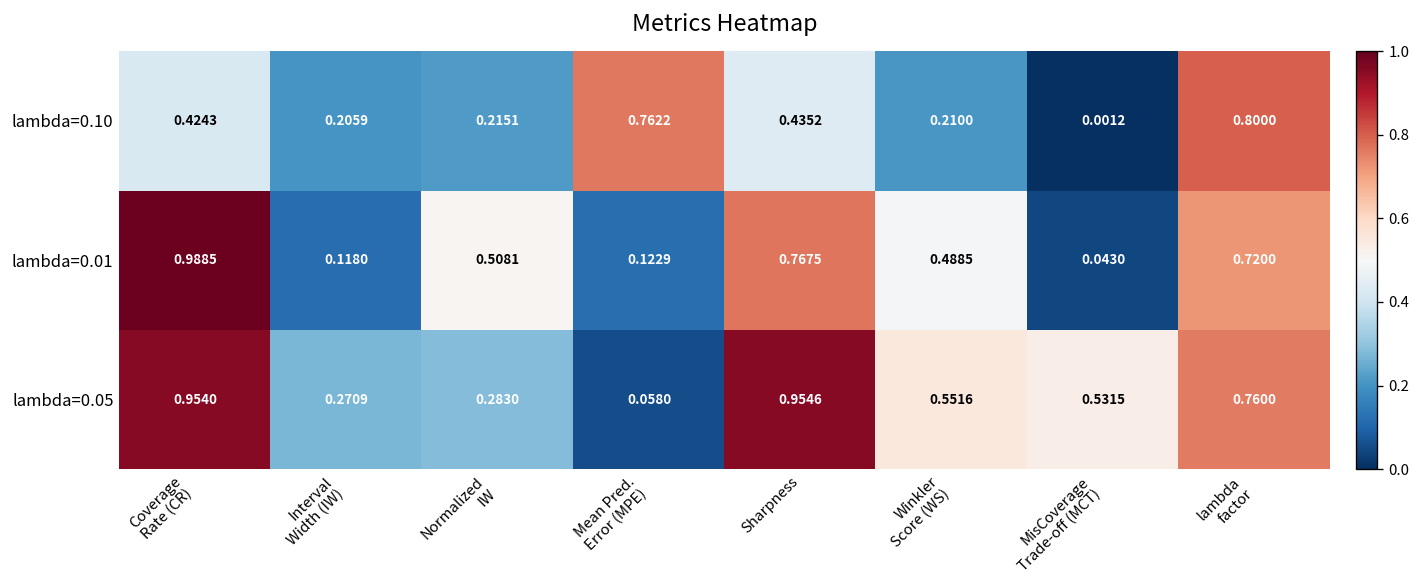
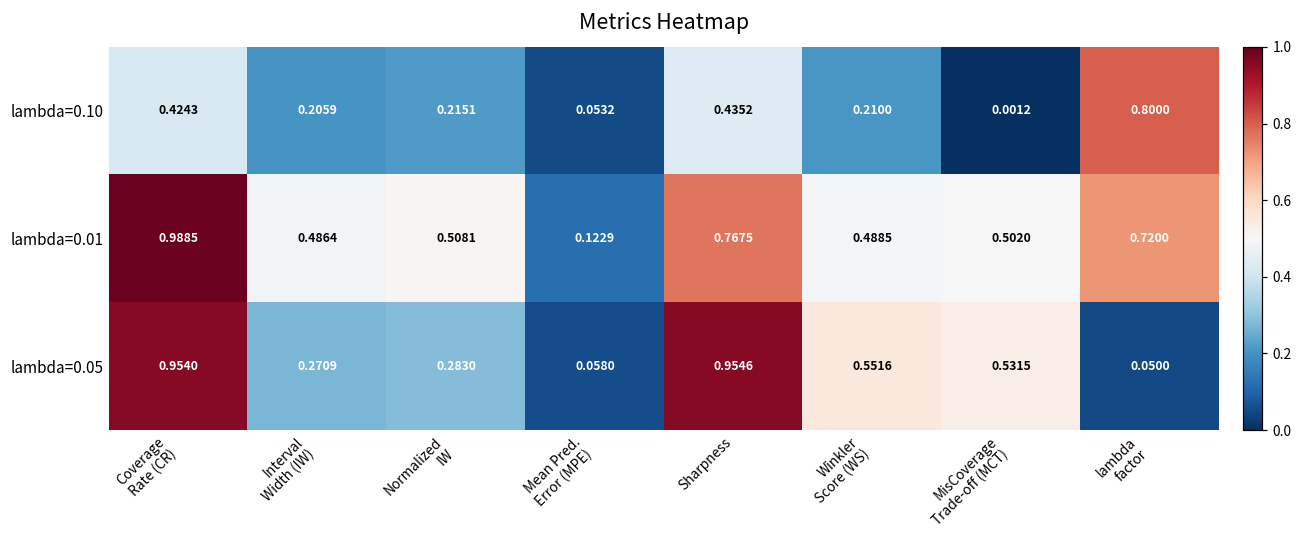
  {
    "lambda=0.10": {
      "Coverage Rate (CR)": 0.4243,
      "Interval Width (IW)": 0.2059,
      "Normalized IW": 0.2151,
-     "Mean Pred. Error (MPE)": 0.7622,
+     "Mean Pred. Error (MPE)": 0.0532,
      "Sharpness": 0.4352,
      "Winkler Score (WS)": 0.2100,
      "MisCoverage Trade-off (MCT)": 0.0012,
      "lambda factor": 0.8000
    },
    "lambda=0.01": {
      "Coverage Rate (CR)": 0.9885,
-     "Interval Width (IW)": 0.1180,
+     "Interval Width (IW)": 0.4864,
      "Normalized IW": 0.5081,
      "Mean Pred. Error (MPE)": 0.1229,
      "Sharpness": 0.7675,
      "Winkler Score (WS)": 0.4885,
-     "MisCoverage Trade-off (MCT)": 0.0430,
+     "MisCoverage Trade-off (MCT)": 0.5020,
      "lambda factor": 0.7200
    },
    "lambda=0.05": {
      "Coverage Rate (CR)": 0.9540,
      "Interval Width (IW)": 0.2709,
      "Normalized IW": 0.2830,
      "Mean Pred. Error (MPE)": 0.0580,
      "Sharpness": 0.9546,
      "Winkler Score (WS)": 0.5516,
      "MisCoverage Trade-off (MCT)": 0.5315,
-     "lambda factor": 0.7600
+     "lambda factor": 0.0500
    }
  }
